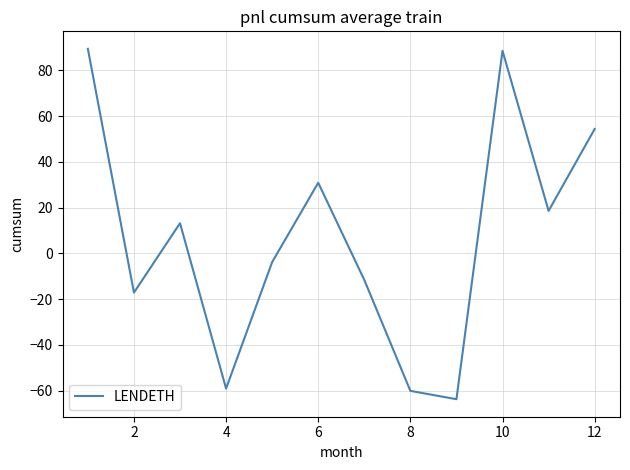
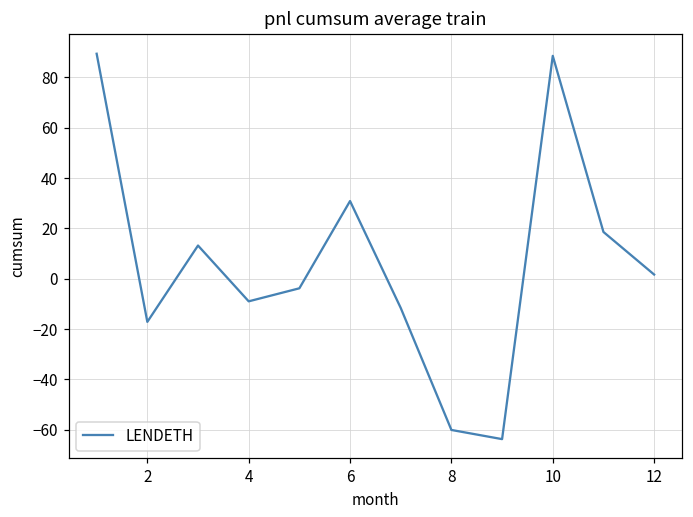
  {
    "2": -17,
-   "4": -59,
+   "4": -9,
    "6": 31,
    "8": -60,
    "10": 89,
-   "12": 54
+   "12": 2
  }
